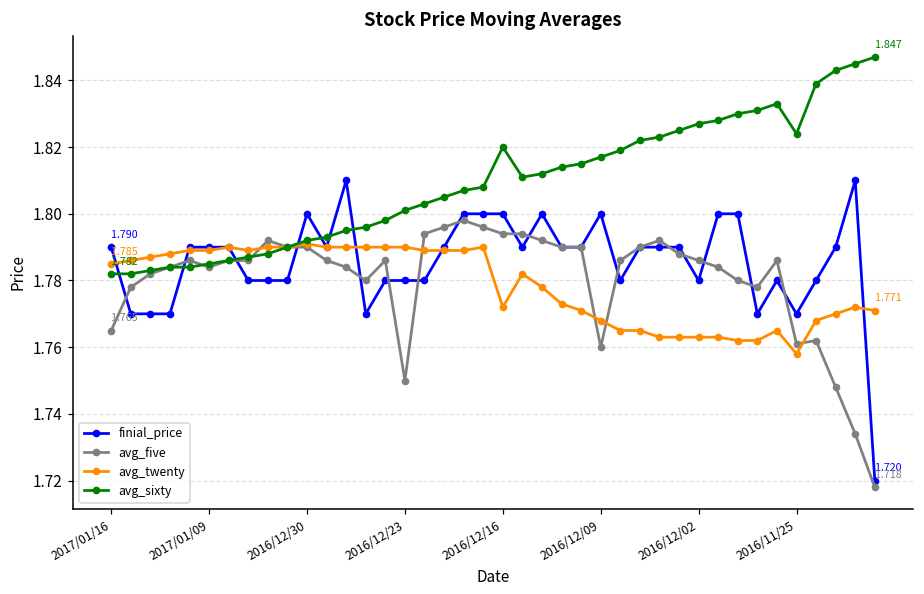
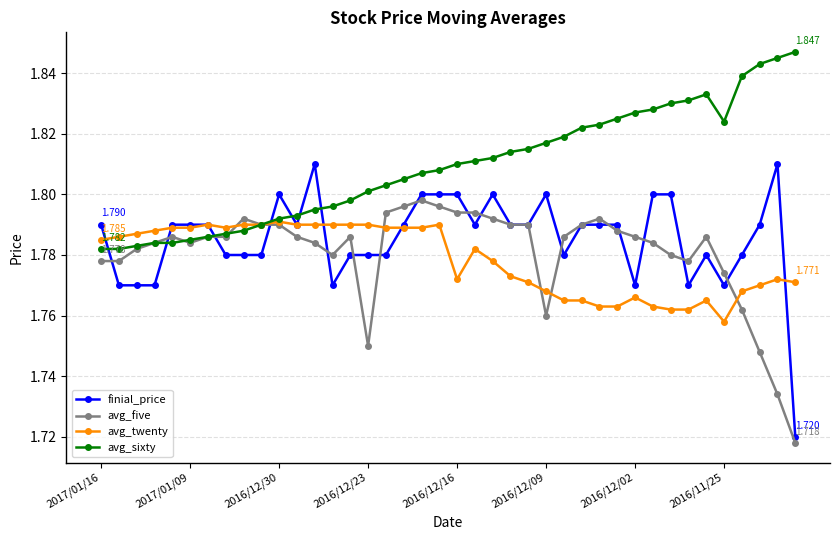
  {
    "finial_price": {
      "2017/01/09": 1.79,
      "2016/12/30": 1.80,
      "2016/12/23": 1.78,
      "2016/12/16": 1.80,
      "2016/12/09": 1.80,
-     "2016/12/02": 1.78,
+     "2016/12/02": 1.77,
      "2016/11/25": 1.77
    },
    "avg_five": {
-     "2017/01/16": 1.765,
-     "2016/11/25": 1.761
+     "2017/01/16": 1.778,
+     "2016/11/25": 1.774
    },
    "avg_twenty": {
      "2017/01/09": 1.789,
      "2016/12/30": 1.791,
      "2016/12/23": 1.790,
      "2016/12/16": 1.772,
      "2016/12/09": 1.768,
-     "2016/12/02": 1.763,
+     "2016/12/02": 1.766,
      "2016/11/25": 1.758
    },
    "avg_sixty": {
      "2017/01/09": 1.785,
      "2016/12/30": 1.792,
      "2016/12/23": 1.801,
-     "2016/12/16": 1.82,
+     "2016/12/16": 1.81,
      "2016/12/09": 1.817,
      "2016/12/02": 1.827,
      "2016/11/25": 1.824
    }
  }
